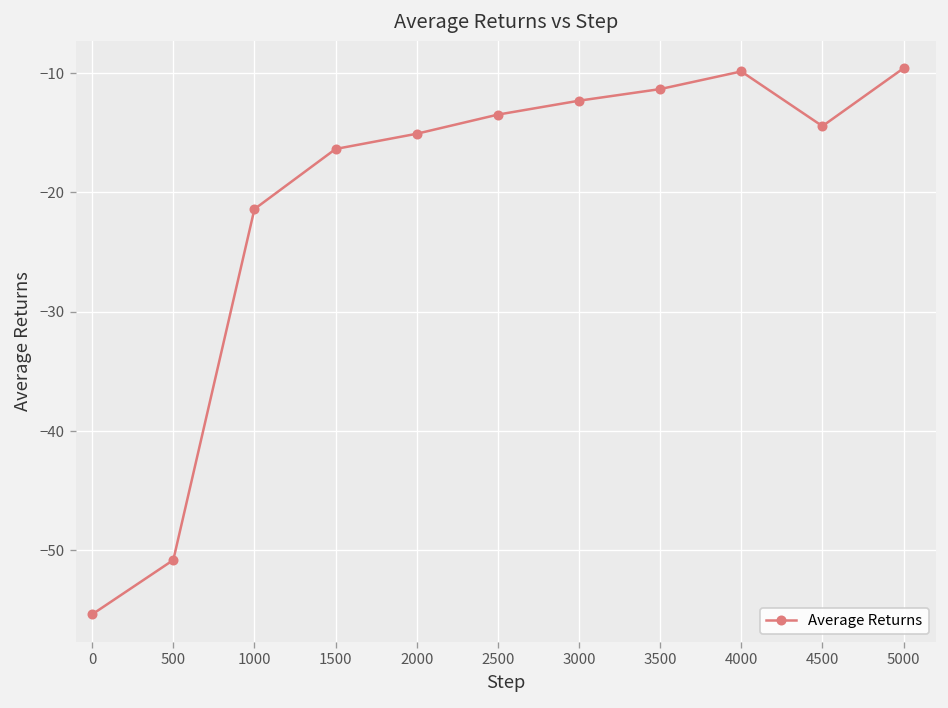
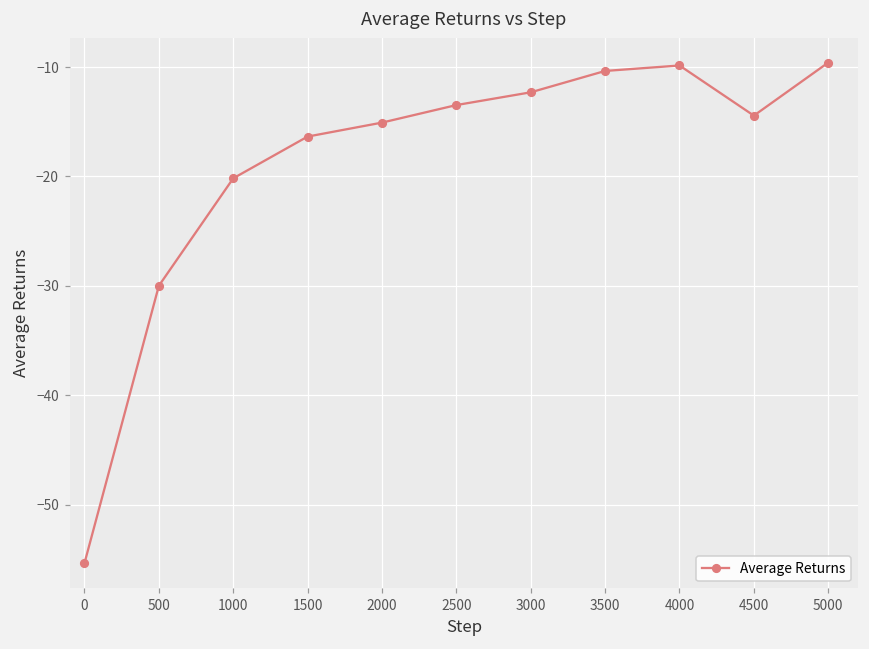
  {
    "0": -55,
-   "500": -51,
-   "1000": -21,
+   "500": -30,
+   "1000": -20,
    "1500": -16,
    "2000": -15,
    "2500": -13,
    "3000": -12,
-   "3500": -11,
+   "3500": -10,
    "4000": -10,
    "4500": -14,
    "5000": -10
  }
